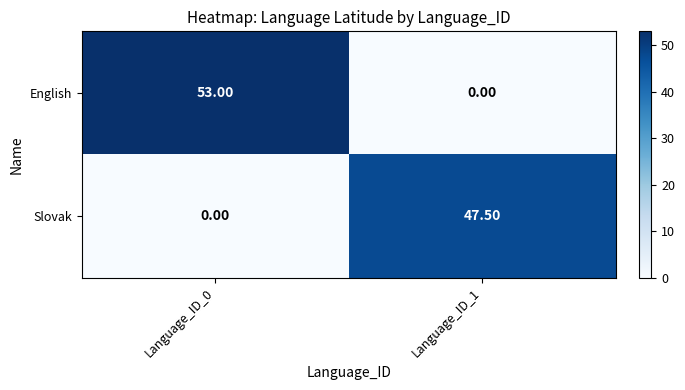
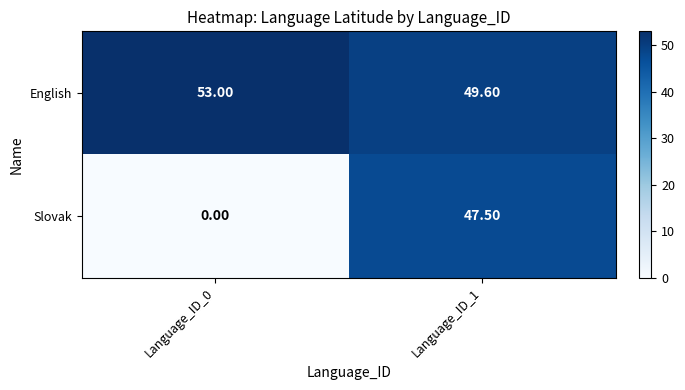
  {
    "English": {
      "Language_ID_0": 53.00,
-     "Language_ID_1": 0.00
+     "Language_ID_1": 49.60
    },
    "Slovak": {
      "Language_ID_0": 0.00,
      "Language_ID_1": 47.50
    }
  }
